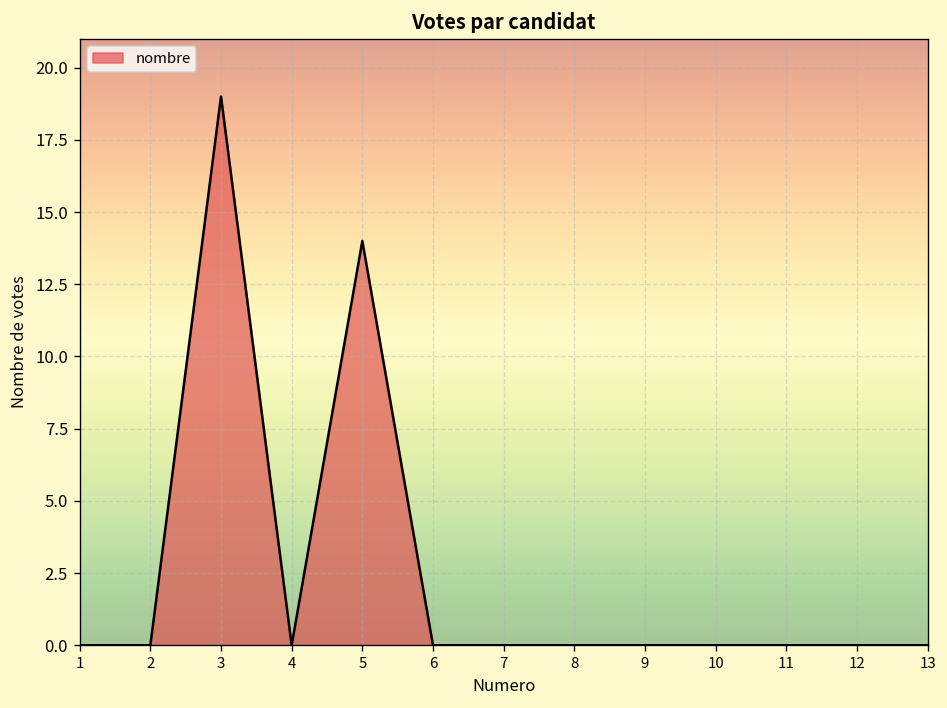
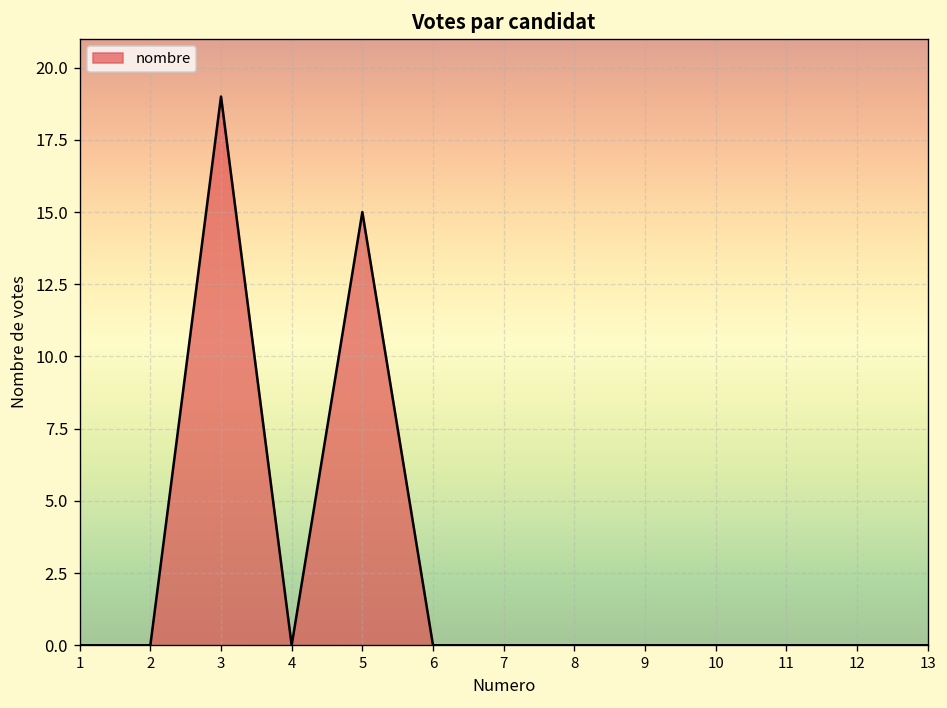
  {
    "1": 0,
    "2": 0,
    "3": 19,
    "4": 0,
-   "5": 14,
+   "5": 15,
    "6": 0,
    "7": 0,
    "8": 0,
    "9": 0,
    "10": 0,
    "11": 0,
    "12": 0,
    "13": 0
  }
